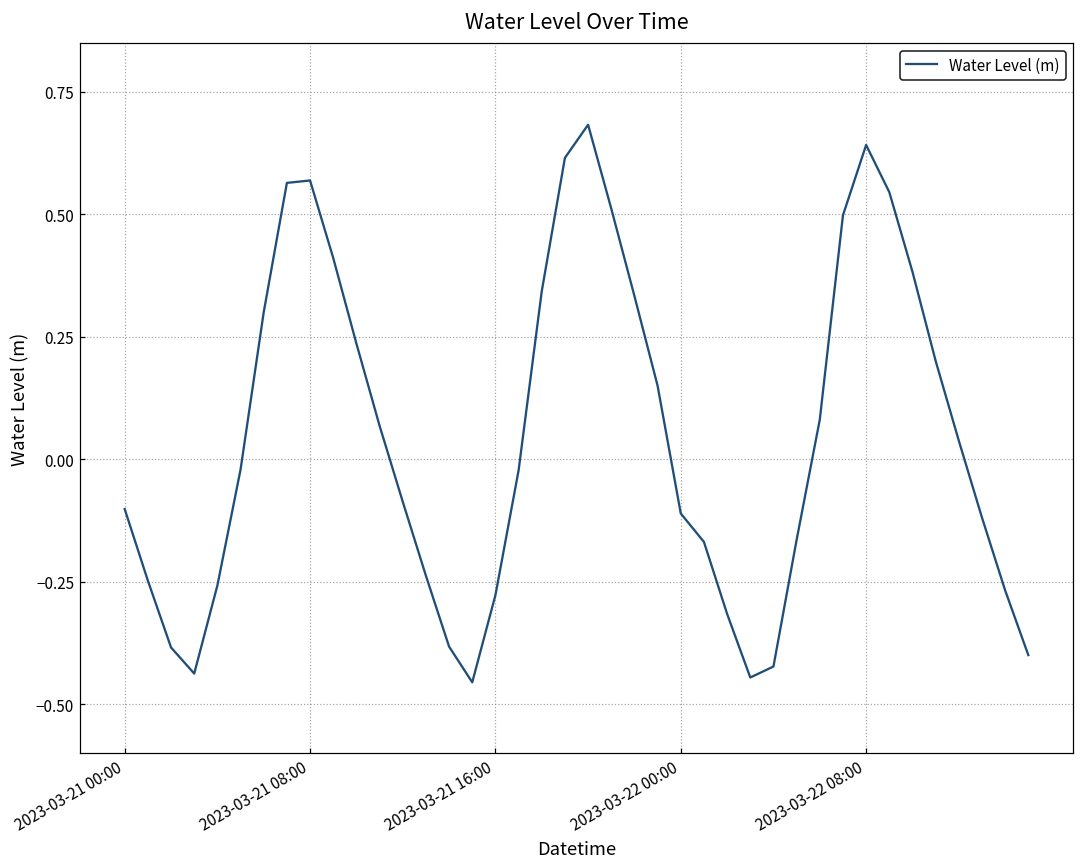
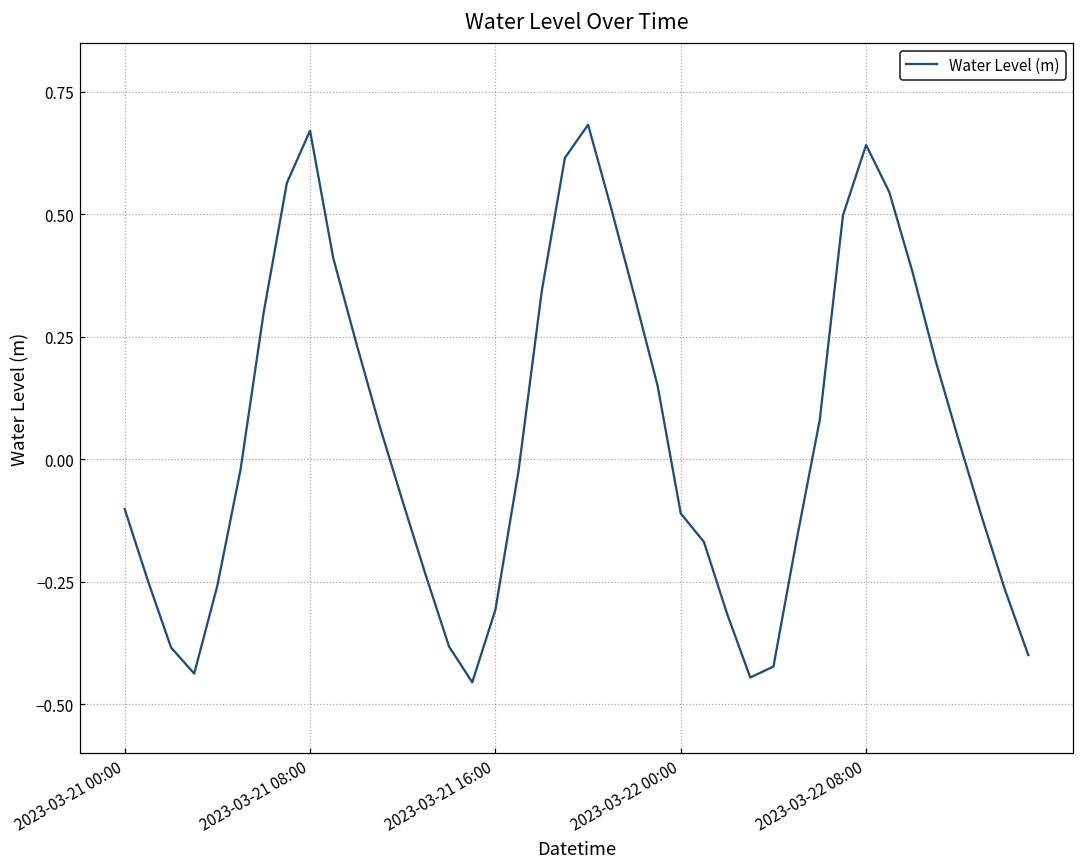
  {
    "2023-03-21 00:00": -0.10,
-   "2023-03-21 08:00": 0.57,
-   "2023-03-21 16:00": -0.28,
+   "2023-03-21 08:00": 0.67,
+   "2023-03-21 16:00": -0.31,
    "2023-03-22 00:00": -0.11,
    "2023-03-22 08:00": 0.64
  }
